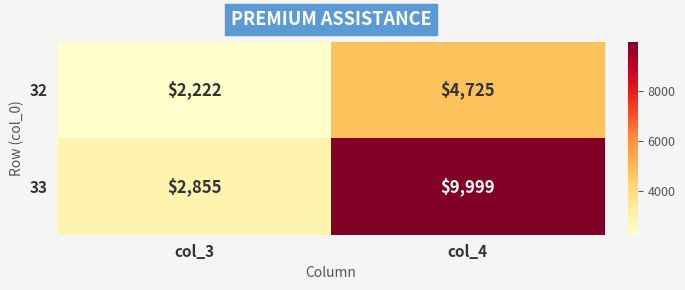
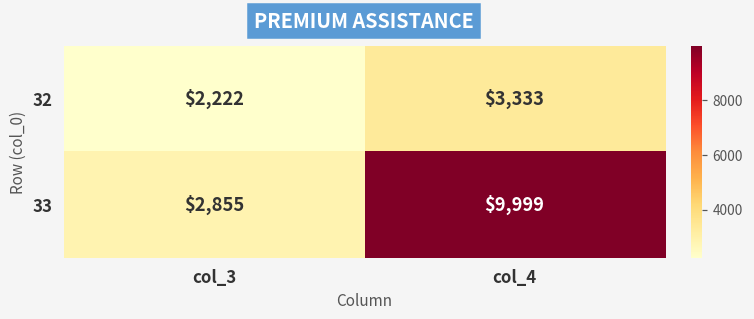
  {
    "32": {
      "col_3": "$2,222",
-     "col_4": "$4,725"
+     "col_4": "$3,333"
    },
    "33": {
      "col_3": "$2,855",
      "col_4": "$9,999"
    }
  }
